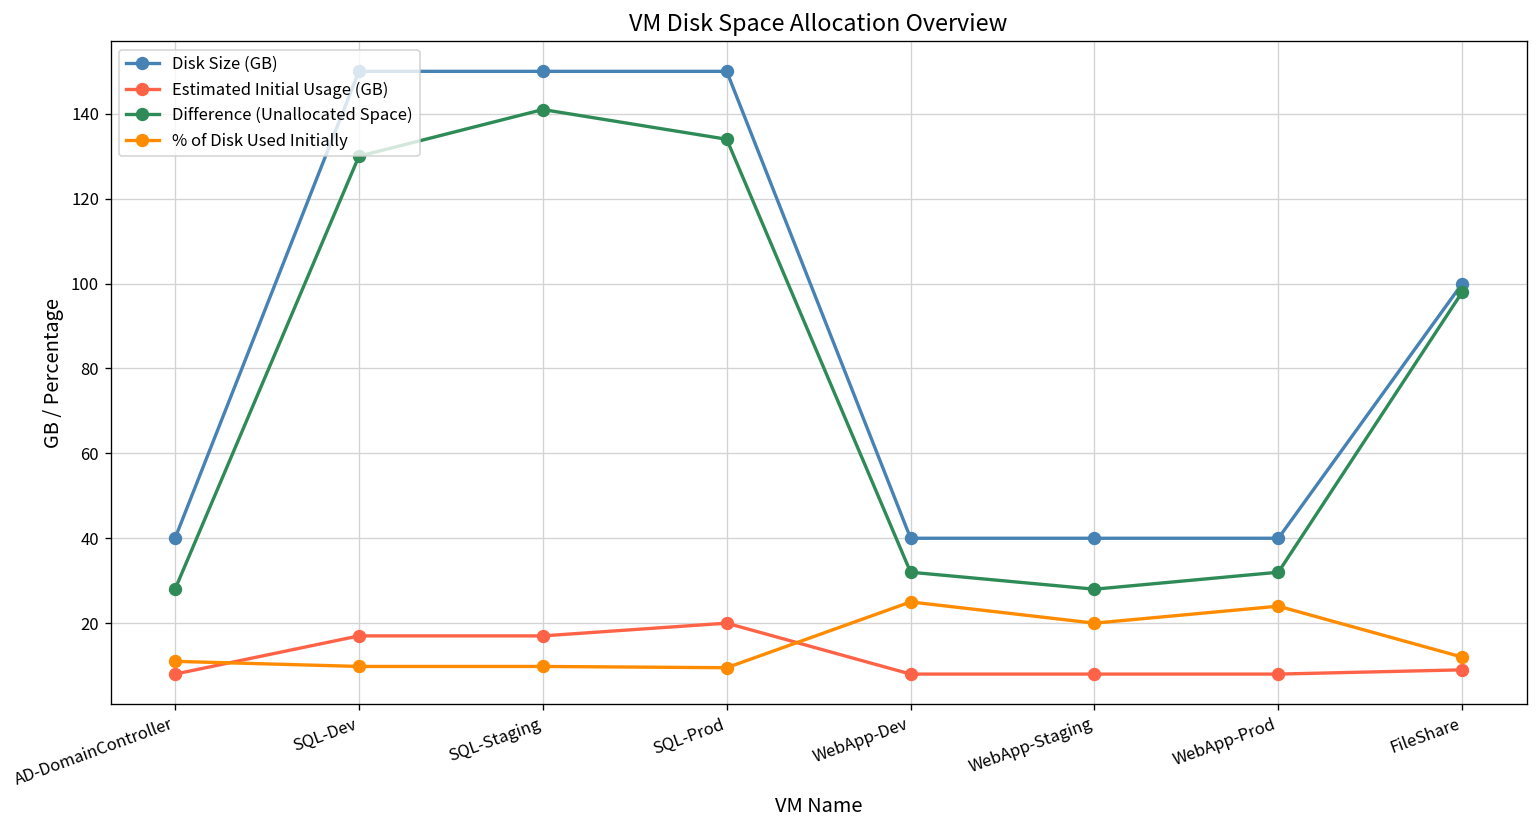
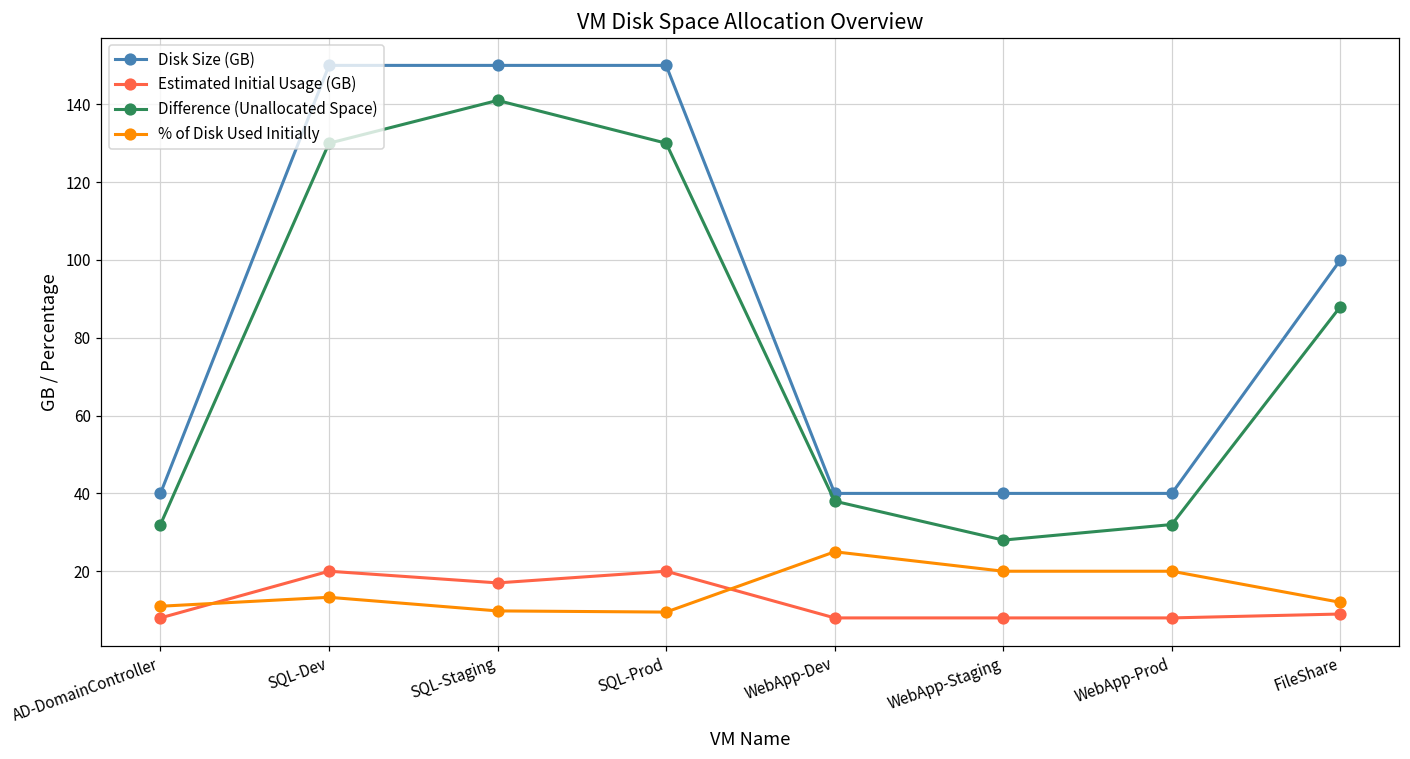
  {
    "Disk Size (GB)": {
      "AD-DomainController": 40,
      "SQL-Staging": 150,
      "SQL-Prod": 150,
      "WebApp-Dev": 40,
      "WebApp-Staging": 40,
      "WebApp-Prod": 40,
      "FileShare": 100
    },
    "Estimated Initial Usage (GB)": {
      "AD-DomainController": 8,
-     "SQL-Dev": 17,
+     "SQL-Dev": 20,
      "SQL-Staging": 17,
      "SQL-Prod": 20,
      "WebApp-Dev": 8,
      "WebApp-Staging": 8,
      "WebApp-Prod": 8,
      "FileShare": 9
    },
    "Difference (Unallocated Space)": {
-     "AD-DomainController": 28,
+     "AD-DomainController": 32,
      "SQL-Staging": 141,
-     "SQL-Prod": 134,
-     "WebApp-Dev": 32,
+     "SQL-Prod": 130,
+     "WebApp-Dev": 38,
      "WebApp-Staging": 28,
      "WebApp-Prod": 32,
-     "FileShare": 98
+     "FileShare": 88
    },
    "% of Disk Used Initially": {
      "AD-DomainController": 11,
-     "SQL-Dev": 10,
+     "SQL-Dev": 13,
      "SQL-Staging": 10,
      "SQL-Prod": 10,
      "WebApp-Dev": 25,
      "WebApp-Staging": 20,
-     "WebApp-Prod": 24,
+     "WebApp-Prod": 20,
      "FileShare": 12
    }
  }
